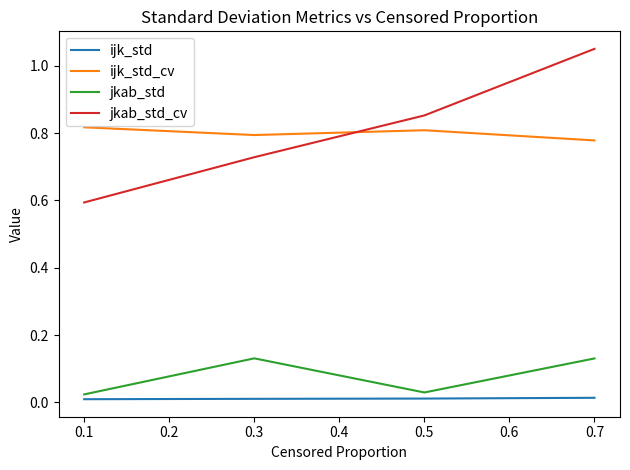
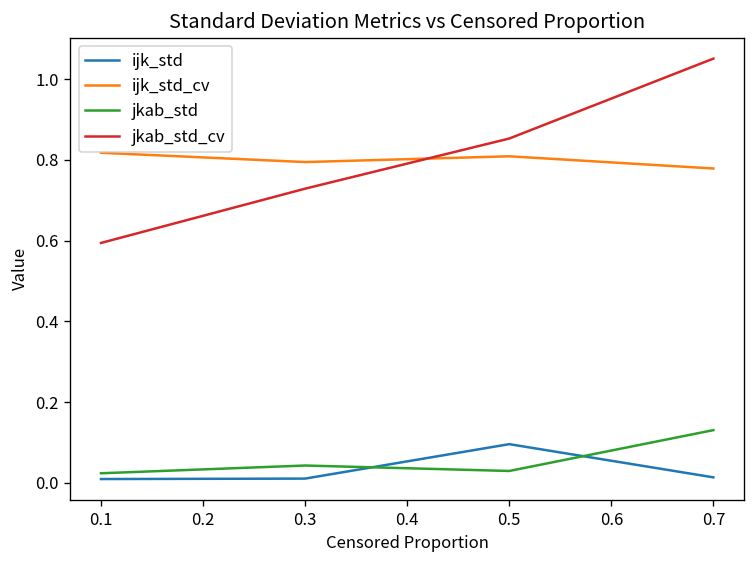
  {
    "ijk_std": {
      "0.1": 0.01,
      "0.3": 0.01,
-     "0.5": 0.01,
+     "0.5": 0.10,
      "0.7": 0.01
    },
    "ijk_std_cv": {
      "0.1": 0.82,
      "0.3": 0.79,
      "0.5": 0.81,
      "0.7": 0.78
    },
    "jkab_std": {
      "0.1": 0.02,
-     "0.3": 0.13,
+     "0.3": 0.04,
      "0.5": 0.03,
      "0.7": 0.13
    },
    "jkab_std_cv": {
      "0.1": 0.59,
      "0.3": 0.73,
      "0.5": 0.85,
      "0.7": 1.05
    }
  }
